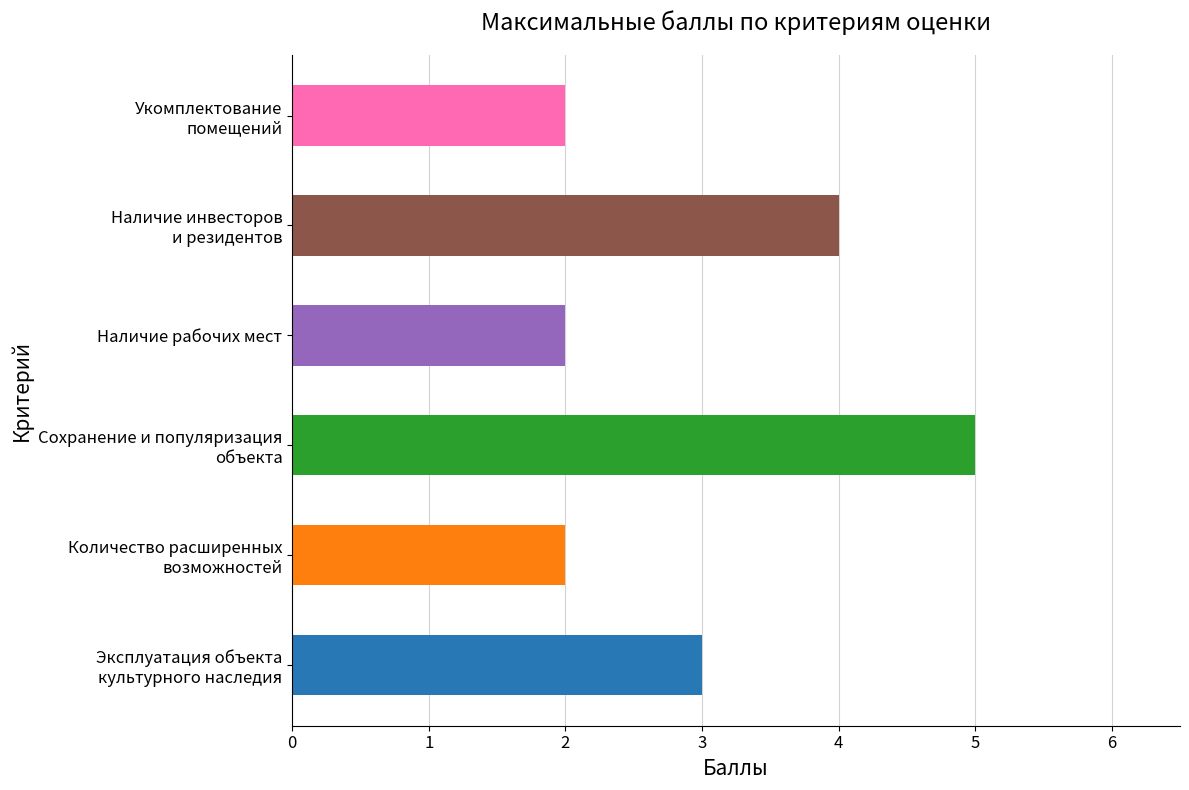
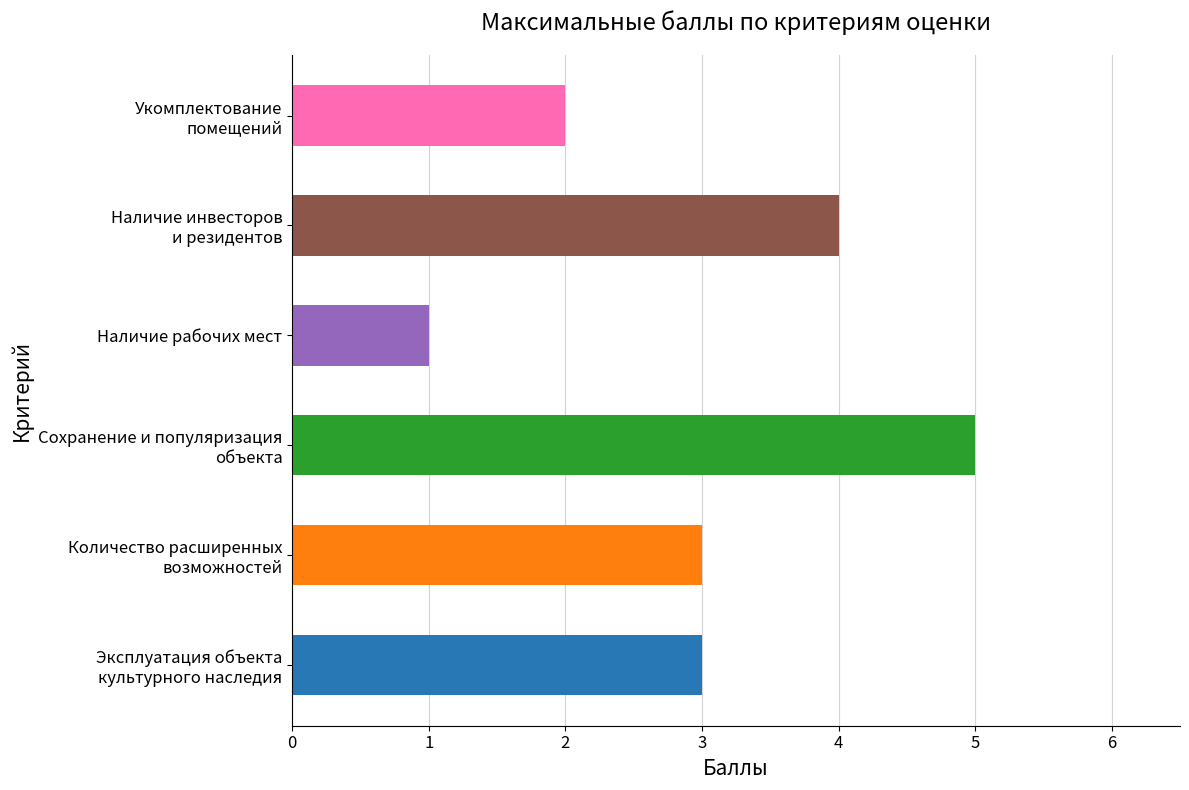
  {
    "Укомплектование помещений": 2,
    "Наличие инвесторов и резидентов": 4,
-   "Наличие рабочих мест": 2,
+   "Наличие рабочих мест": 1,
    "Сохранение и популяризация объекта": 5,
-   "Количество расширенных возможностей": 2,
+   "Количество расширенных возможностей": 3,
    "Эксплуатация объекта культурного наследия": 3
  }
